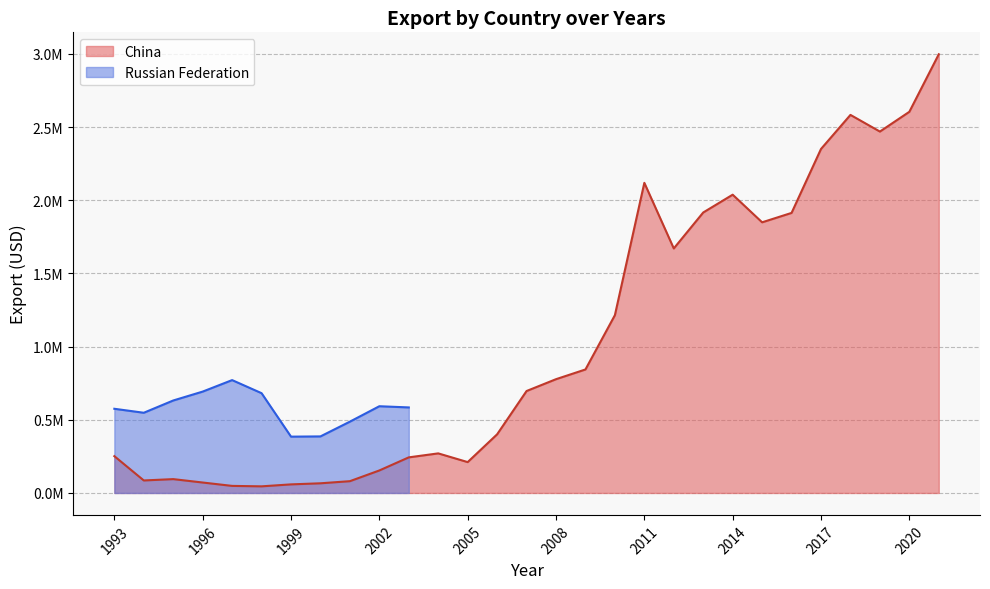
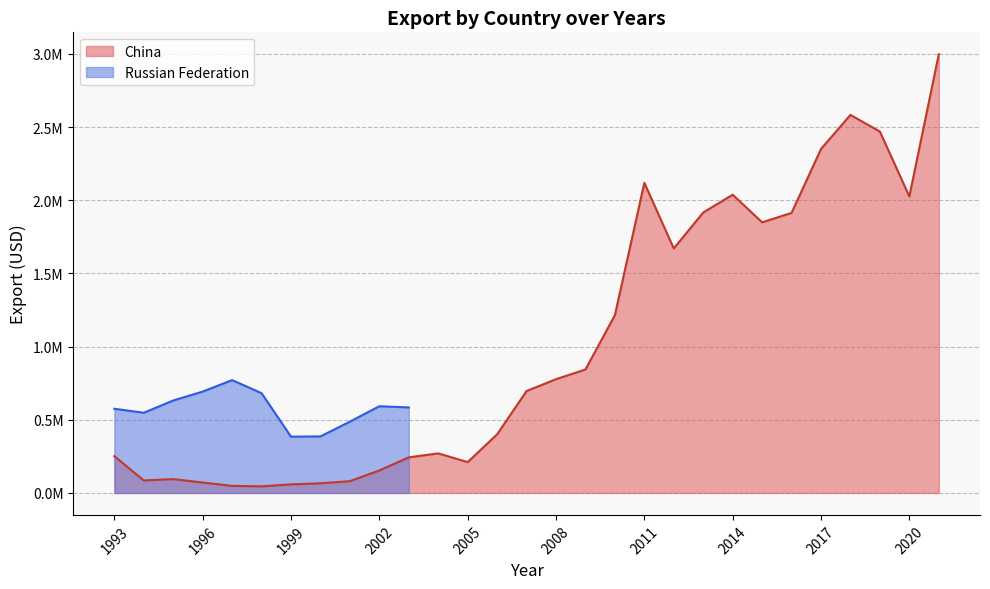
  {
    "China": {
      "1993": 250000,
      "1996": 70000,
      "1999": 60000,
      "2002": 150000,
      "2005": 210000,
      "2008": 780000,
      "2011": 2120000,
      "2014": 2040000,
      "2017": 2350000,
-     "2020": 2600000
+     "2020": 2030000
    },
    "Russian Federation": {
      "1993": 580000,
      "1996": 690000,
      "1999": 380000,
      "2002": 590000
    }
  }
